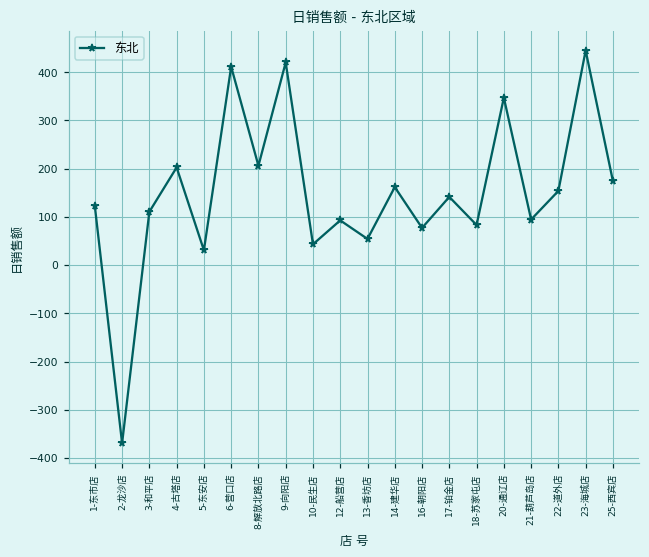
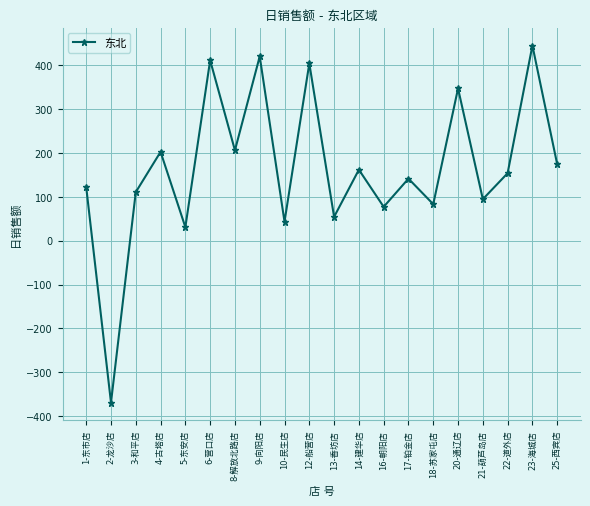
  {
    "1-东市店": 120,
    "2-龙沙店": -370,
    "3-和平店": 110,
    "4-古塔店": 200,
    "5-东安店": 30,
    "6-营口店": 410,
    "8-解放北路店": 210,
    "9-向阳店": 420,
    "10-民生店": 40,
-   "12-船营店": 90,
+   "12-船营店": 400,
    "13-香坊店": 50,
    "14-建华店": 160,
    "16-朝阳店": 80,
    "17-铂金店": 140,
    "18-苏家屯店": 80,
    "20-通辽店": 350,
    "21-葫芦岛店": 90,
    "22-道外店": 150,
    "23-海城店": 450,
    "25-西宾店": 170
  }
